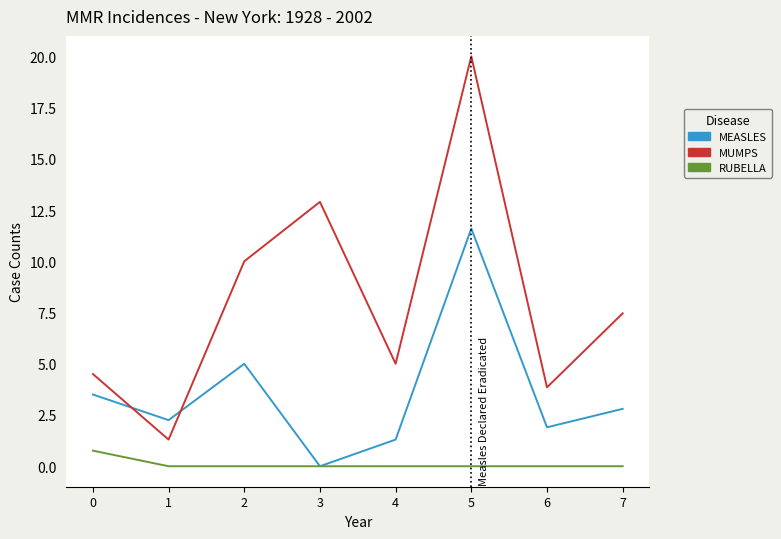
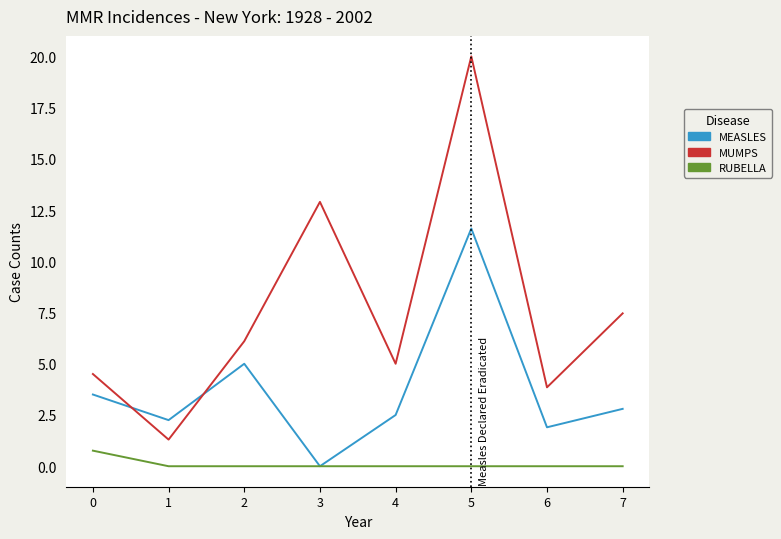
  {
    "MEASLES": {
      "0": 3.5,
      "1": 2.3,
      "2": 5.0,
-     "4": 1.3,
+     "4": 2.5,
      "5": 11.6,
      "6": 1.9,
      "7": 2.8
    },
    "MUMPS": {
      "0": 4.5,
      "1": 1.3,
-     "2": 10.0,
+     "2": 6.1,
      "3": 12.9,
      "4": 5.0,
      "5": 20.0,
      "6": 3.9,
      "7": 7.5
    },
    "RUBELLA": {
      "0": 0.8,
      "1": 0.0,
      "2": 0.0,
      "4": 0.0,
      "5": 0.0,
      "6": 0.0,
      "7": 0.0
    }
  }
